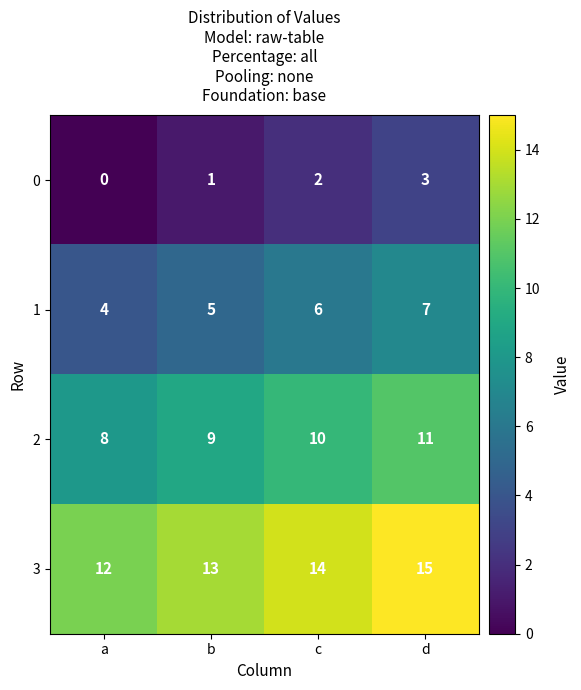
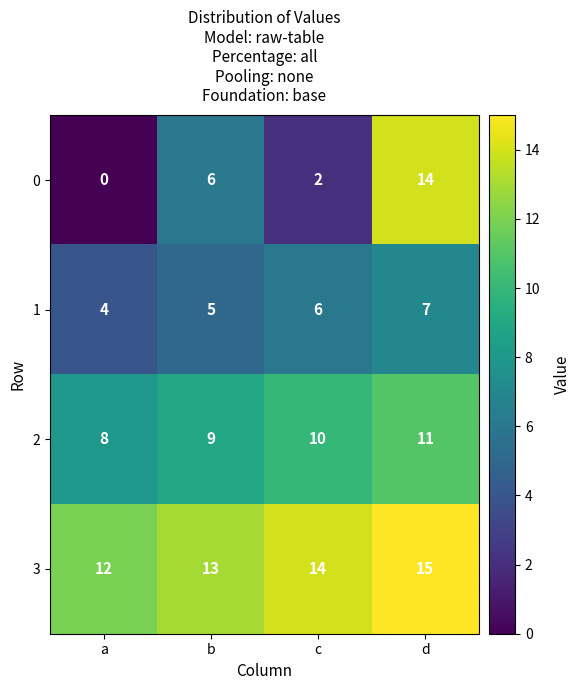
  {
    "0": {
      "a": 0,
-     "b": 1,
+     "b": 6,
      "c": 2,
-     "d": 3
+     "d": 14
    },
    "1": {
      "a": 4,
      "b": 5,
      "c": 6,
      "d": 7
    },
    "2": {
      "a": 8,
      "b": 9,
      "c": 10,
      "d": 11
    },
    "3": {
      "a": 12,
      "b": 13,
      "c": 14,
      "d": 15
    }
  }
